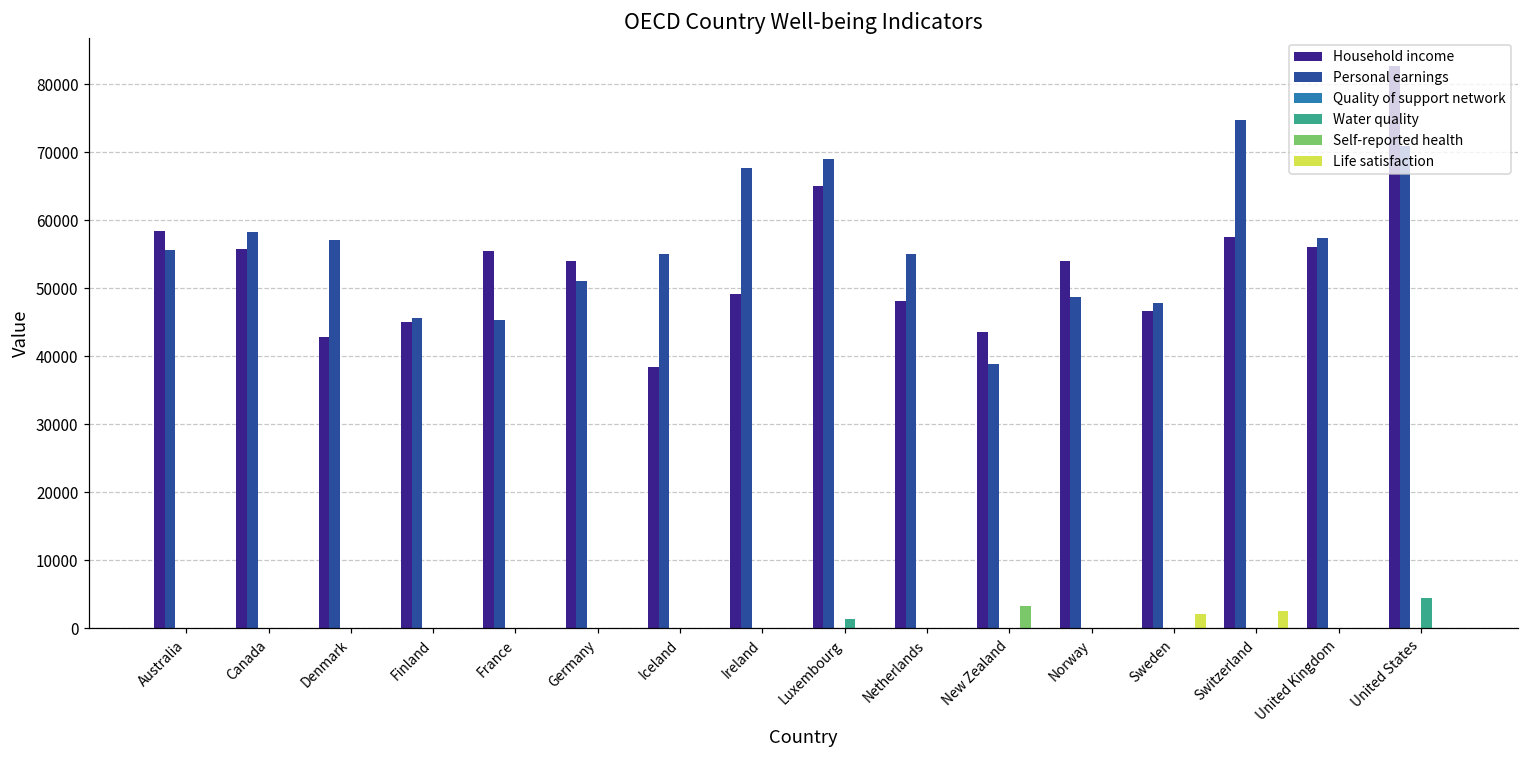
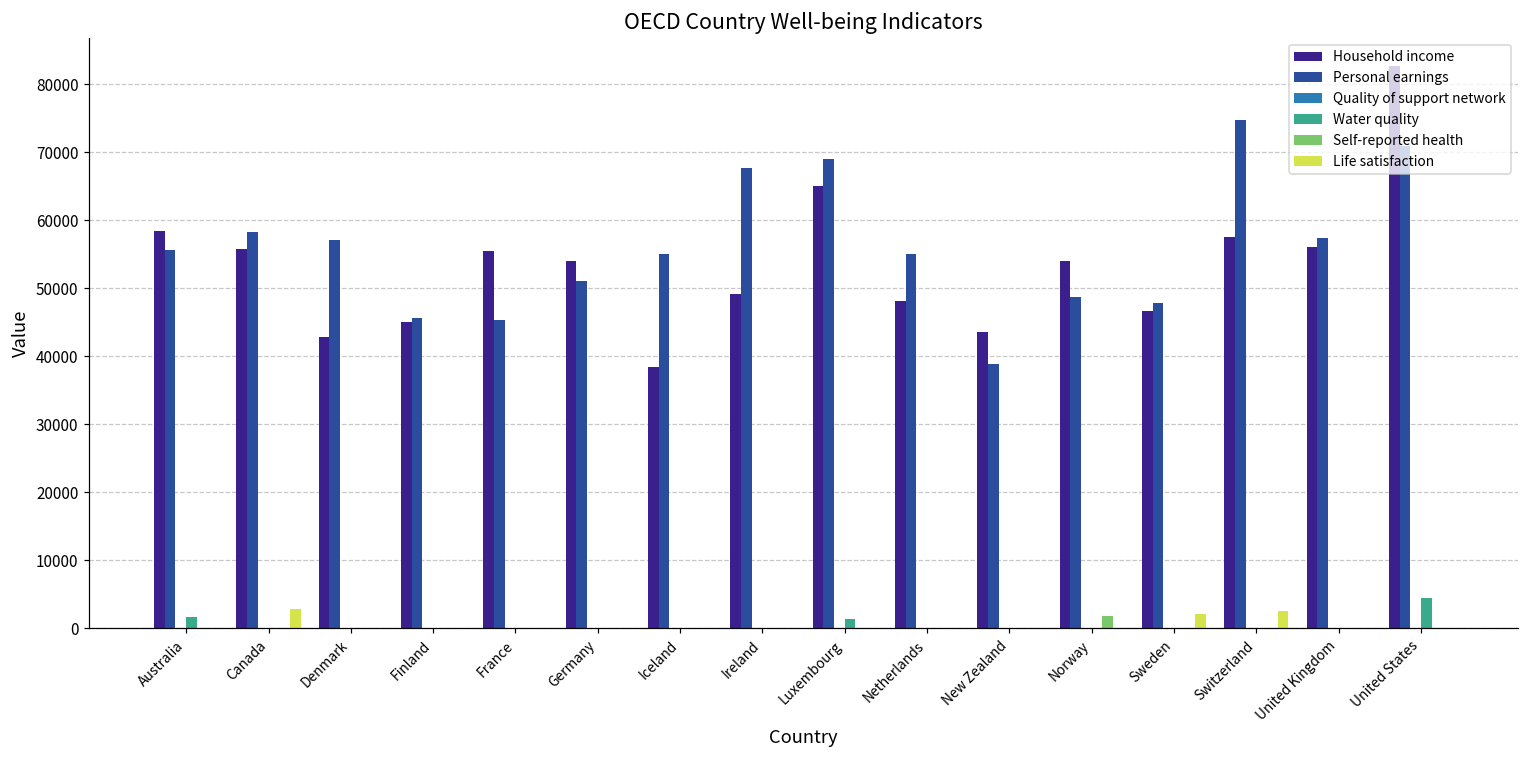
  {
    "Water quality": {
-     "Australia": 0,
+     "Australia": 2000,
      "Luxembourg": 1000,
      "United States": 5000
    },
    "Self-reported health": {
-     "New Zealand": 3000,
-     "Norway": 0
+     "New Zealand": 0,
+     "Norway": 2000
    },
    "Life satisfaction": {
-     "Canada": 0,
+     "Canada": 3000,
      "Sweden": 2000,
      "Switzerland": 3000
    }
  }
